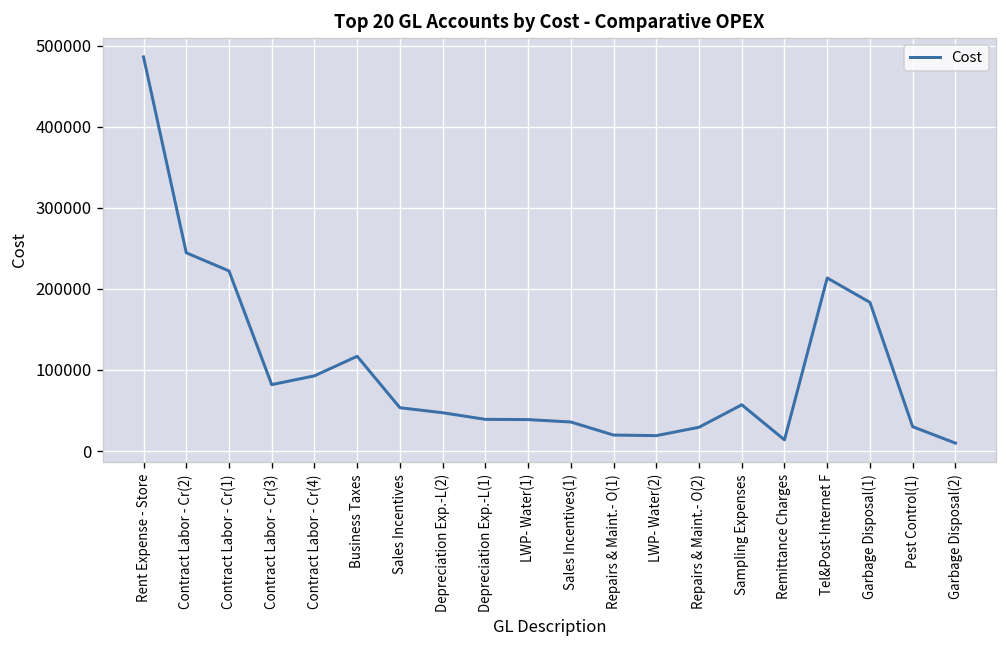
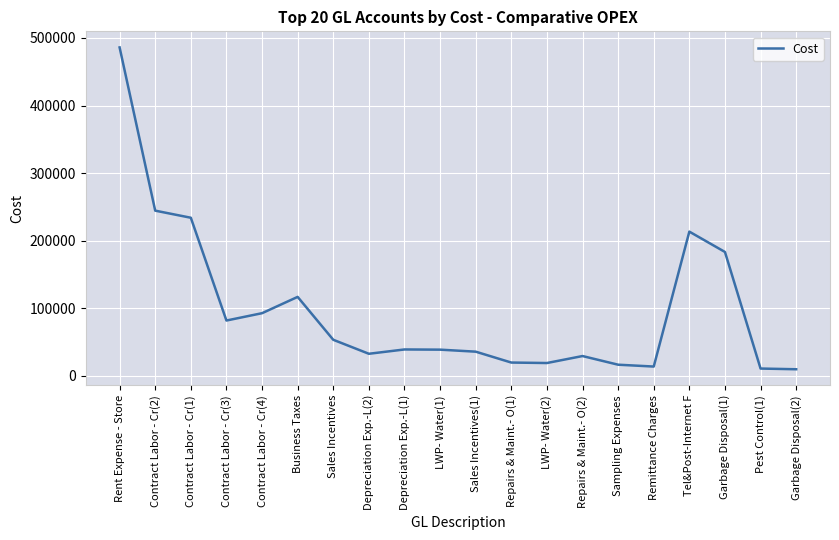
  {
    "Rent Expense - Store": 490000,
    "Contract Labor - Cr(2)": 240000,
-   "Contract Labor - Cr(1)": 220000,
+   "Contract Labor - Cr(1)": 230000,
    "Contract Labor - Cr(3)": 80000,
    "Contract Labor - Cr(4)": 90000,
    "Business Taxes": 120000,
    "Sales Incentives": 50000,
-   "Depreciation Exp.-L(2)": 50000,
+   "Depreciation Exp.-L(2)": 30000,
    "Depreciation Exp.-L(1)": 40000,
    "LWP- Water(1)": 40000,
    "Sales Incentives(1)": 40000,
    "Repairs & Maint.- O(1)": 20000,
    "LWP- Water(2)": 20000,
    "Repairs & Maint.- O(2)": 30000,
-   "Sampling Expenses": 60000,
+   "Sampling Expenses": 20000,
    "Remittance Charges": 10000,
    "Tel&Post-Internet F": 210000,
    "Garbage Disposal(1)": 180000,
-   "Pest Control(1)": 30000,
+   "Pest Control(1)": 10000,
    "Garbage Disposal(2)": 10000
  }
